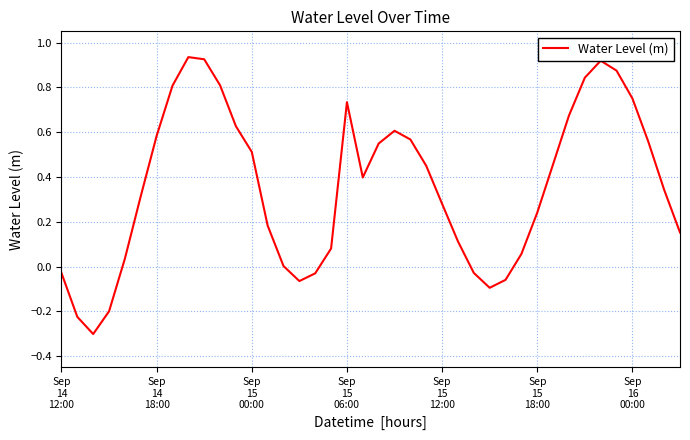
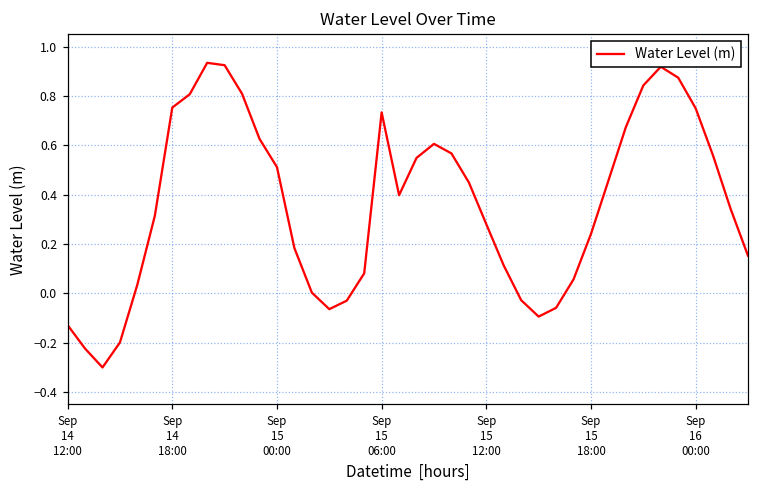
  {
-   "Sep 14 12:00": -0.03,
-   "Sep 14 18:00": 0.58,
+   "Sep 14 12:00": -0.13,
+   "Sep 14 18:00": 0.75,
    "Sep 15 00:00": 0.51,
    "Sep 15 06:00": 0.73,
    "Sep 15 12:00": 0.28,
    "Sep 15 18:00": 0.24,
    "Sep 16 00:00": 0.75
  }
